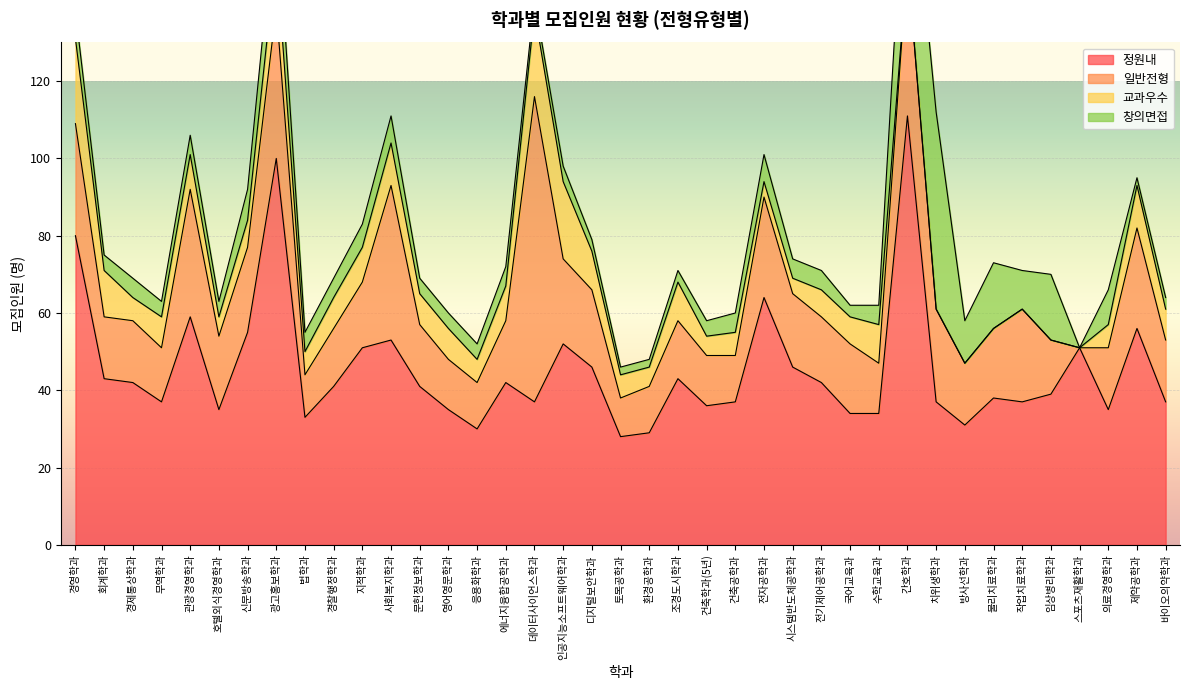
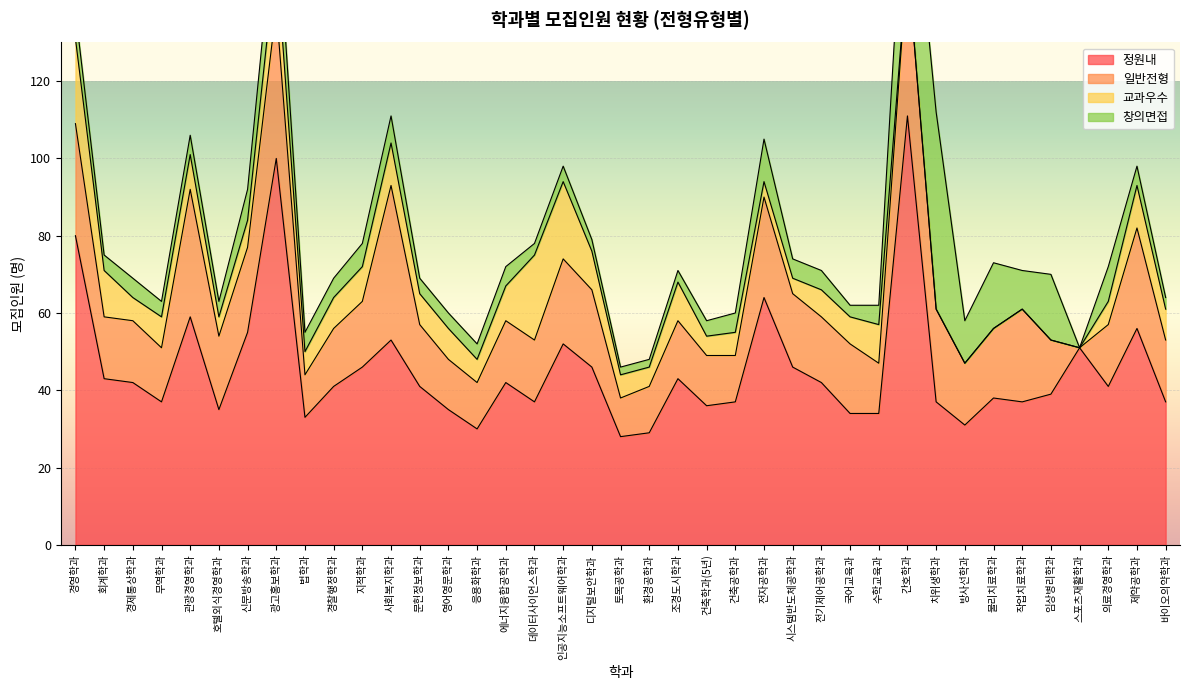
  {
    "정원내": {
      "경영학과": 80,
      "회계학과": 43,
      "경제통상학과": 42,
      "무역학과": 37,
      "관광경영학과": 59,
      "호텔외식경영학과": 35,
      "신문방송학과": 55,
      "광고홍보학과": 100,
      "법학과": 33,
      "경찰행정학과": 41,
-     "지적학과": 51,
+     "지적학과": 46,
      "사회복지학과": 53,
      "문헌정보학과": 41,
      "영어영문학과": 35,
      "응용화학과": 30,
      "에너지융합공학과": 42,
      "데이터사이언스학과": 37,
      "인공지능소프트웨어학과": 52,
      "디지털보안학과": 46,
      "토목공학과": 28,
      "환경공학과": 29,
      "조경도시학과": 43,
      "건축학과(5년)": 36,
      "건축공학과": 37,
      "전자공학과": 64,
      "시스템반도체공학과": 46,
      "전기제어공학과": 42,
      "국어교육과": 34,
      "수학교육과": 34,
      "간호학과": 111,
      "치위생학과": 37,
      "방사선학과": 31,
      "물리치료학과": 38,
      "작업치료학과": 37,
      "임상병리학과": 39,
-     "의료경영학과": 35,
+     "의료경영학과": 41,
      "제약공학과": 56,
      "바이오의약학과": 37
    },
    "일반전형": {
      "경영학과": 29,
      "회계학과": 16,
      "경제통상학과": 16,
      "무역학과": 14,
      "관광경영학과": 33,
      "호텔외식경영학과": 19,
      "신문방송학과": 22,
      "법학과": 11,
      "경찰행정학과": 15,
      "지적학과": 17,
      "사회복지학과": 40,
      "문헌정보학과": 16,
      "영어영문학과": 13,
      "응용화학과": 12,
      "에너지융합공학과": 16,
-     "데이터사이언스학과": 79,
+     "데이터사이언스학과": 16,
      "인공지능소프트웨어학과": 22,
      "디지털보안학과": 20,
      "토목공학과": 10,
      "환경공학과": 12,
      "조경도시학과": 15,
      "건축학과(5년)": 13,
      "건축공학과": 12,
      "전자공학과": 26,
      "시스템반도체공학과": 19,
      "전기제어공학과": 17,
      "국어교육과": 18,
      "수학교육과": 13,
      "의료경영학과": 16,
      "제약공학과": 26,
      "바이오의약학과": 16
    },
    "교과우수": {
      "회계학과": 12,
      "경제통상학과": 6,
      "무역학과": 8,
      "관광경영학과": 9,
      "호텔외식경영학과": 5,
      "신문방송학과": 7,
      "법학과": 6,
      "경찰행정학과": 8,
      "지적학과": 9,
      "사회복지학과": 11,
      "문헌정보학과": 8,
      "영어영문학과": 8,
      "응용화학과": 6,
      "에너지융합공학과": 9,
      "인공지능소프트웨어학과": 20,
      "디지털보안학과": 10,
      "토목공학과": 6,
      "환경공학과": 5,
      "조경도시학과": 10,
      "건축학과(5년)": 5,
      "건축공학과": 6,
      "전자공학과": 4,
      "시스템반도체공학과": 4,
      "전기제어공학과": 7,
      "국어교육과": 7,
      "수학교육과": 10,
      "의료경영학과": 6,
      "제약공학과": 11,
      "바이오의약학과": 8
    },
    "창의면접": {
      "회계학과": 4,
      "경제통상학과": 5,
      "무역학과": 4,
      "관광경영학과": 5,
      "호텔외식경영학과": 4,
      "신문방송학과": 8,
      "법학과": 5,
      "경찰행정학과": 5,
      "지적학과": 6,
      "사회복지학과": 7,
      "문헌정보학과": 4,
      "영어영문학과": 4,
      "응용화학과": 4,
      "에너지융합공학과": 5,
      "인공지능소프트웨어학과": 4,
      "디지털보안학과": 3,
      "토목공학과": 2,
      "환경공학과": 2,
      "조경도시학과": 3,
      "건축학과(5년)": 4,
      "건축공학과": 5,
-     "전자공학과": 7,
+     "전자공학과": 11,
      "시스템반도체공학과": 5,
      "전기제어공학과": 5,
      "국어교육과": 3,
      "수학교육과": 5,
      "치위생학과": 51,
      "방사선학과": 11,
      "물리치료학과": 17,
      "작업치료학과": 10,
      "임상병리학과": 17,
      "의료경영학과": 9,
-     "제약공학과": 2,
+     "제약공학과": 5,
      "바이오의약학과": 3
    }
  }
